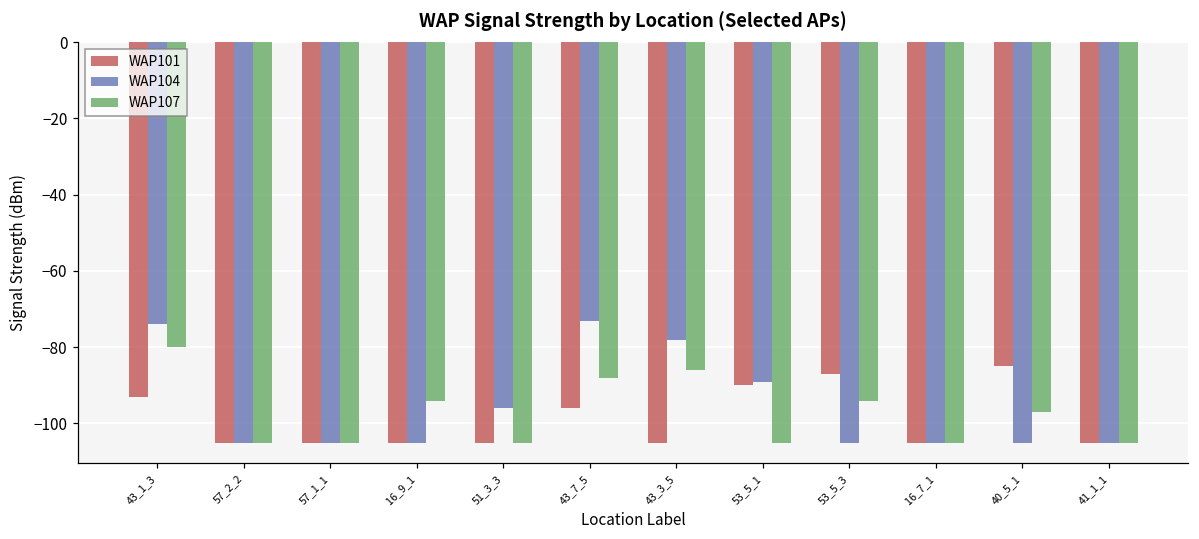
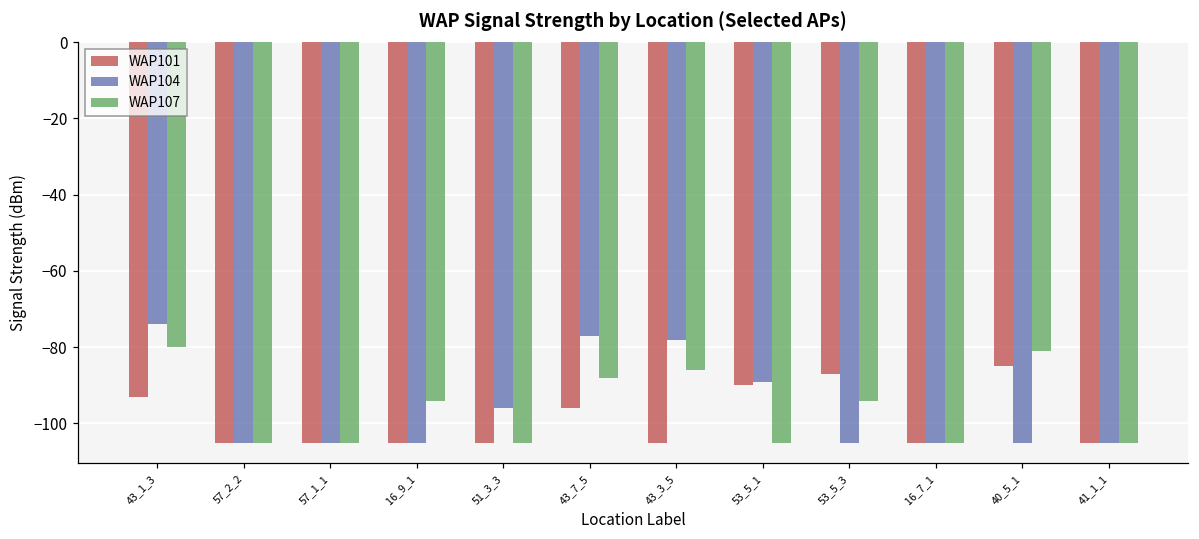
  {
    "WAP101": {
      "43_1_3": -93,
      "57_2_2": -105,
      "57_1_1": -105,
      "16_9_1": -105,
      "51_3_3": -105,
      "43_7_5": -96,
      "43_3_5": -105,
      "53_5_1": -90,
      "53_5_3": -87,
      "16_7_1": -105,
      "40_5_1": -85,
      "41_1_1": -105
    },
    "WAP104": {
      "43_1_3": -74,
      "57_2_2": -105,
      "57_1_1": -105,
      "16_9_1": -105,
      "51_3_3": -96,
-     "43_7_5": -73,
+     "43_7_5": -77,
      "43_3_5": -78,
      "53_5_1": -89,
      "53_5_3": -105,
      "16_7_1": -105,
      "40_5_1": -105,
      "41_1_1": -105
    },
    "WAP107": {
      "43_1_3": -80,
      "57_2_2": -105,
      "57_1_1": -105,
      "16_9_1": -94,
      "51_3_3": -105,
      "43_7_5": -88,
      "43_3_5": -86,
      "53_5_1": -105,
      "53_5_3": -94,
      "16_7_1": -105,
-     "40_5_1": -97,
+     "40_5_1": -81,
      "41_1_1": -105
    }
  }
